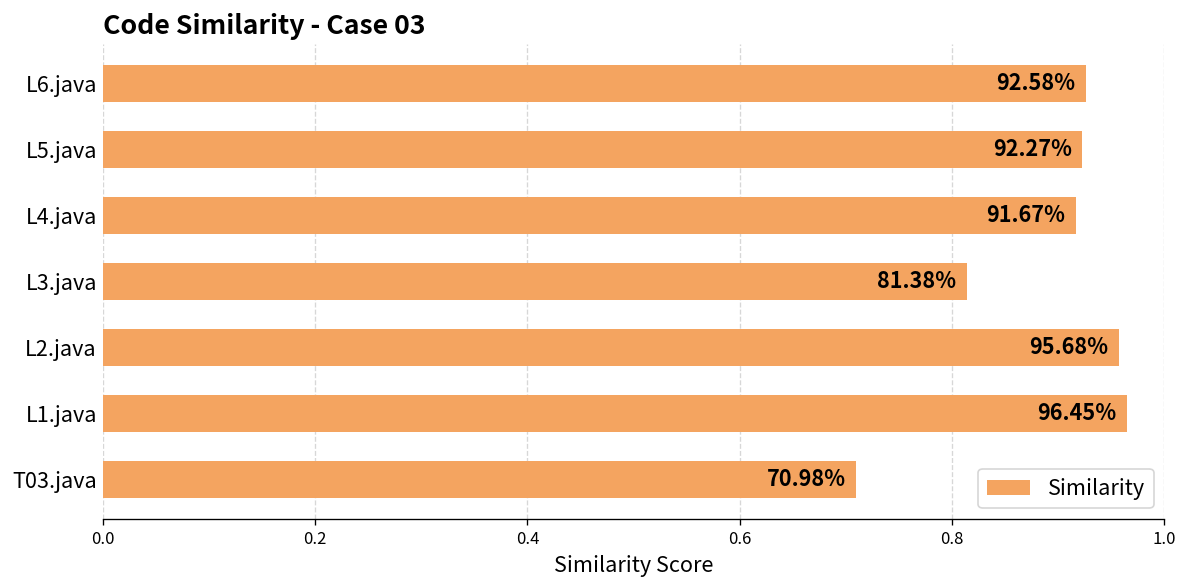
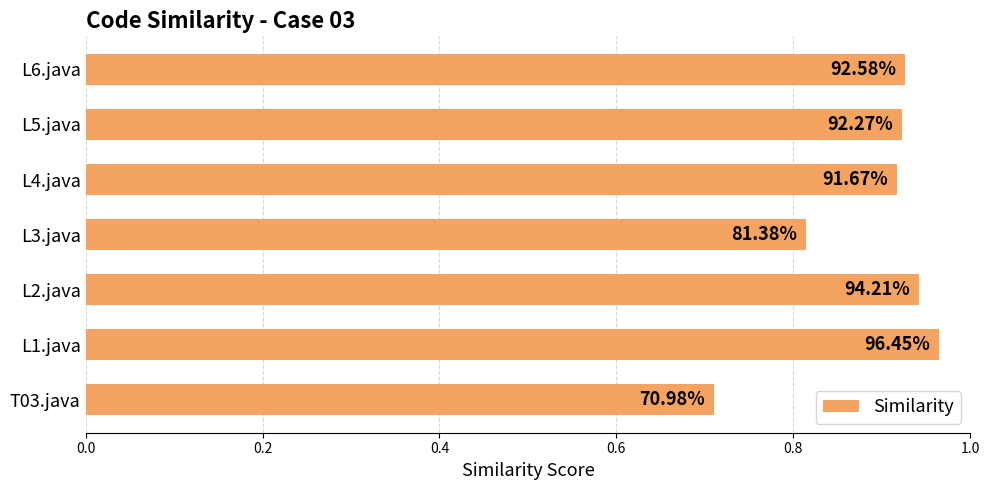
  {
    "L6.java": "92.58%",
    "L5.java": "92.27%",
    "L4.java": "91.67%",
    "L3.java": "81.38%",
-   "L2.java": "95.68%",
+   "L2.java": "94.21%",
    "L1.java": "96.45%",
    "T03.java": "70.98%"
  }
